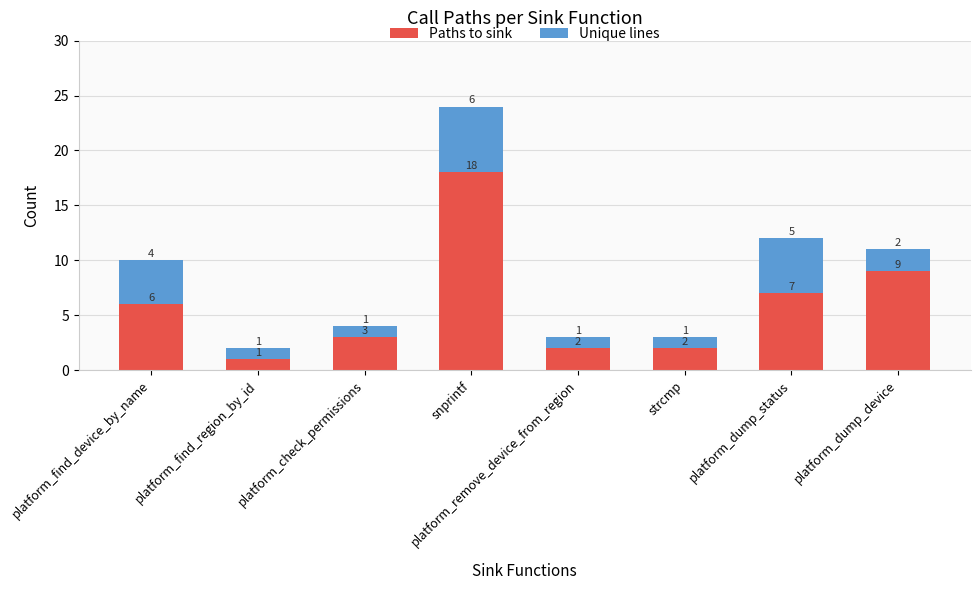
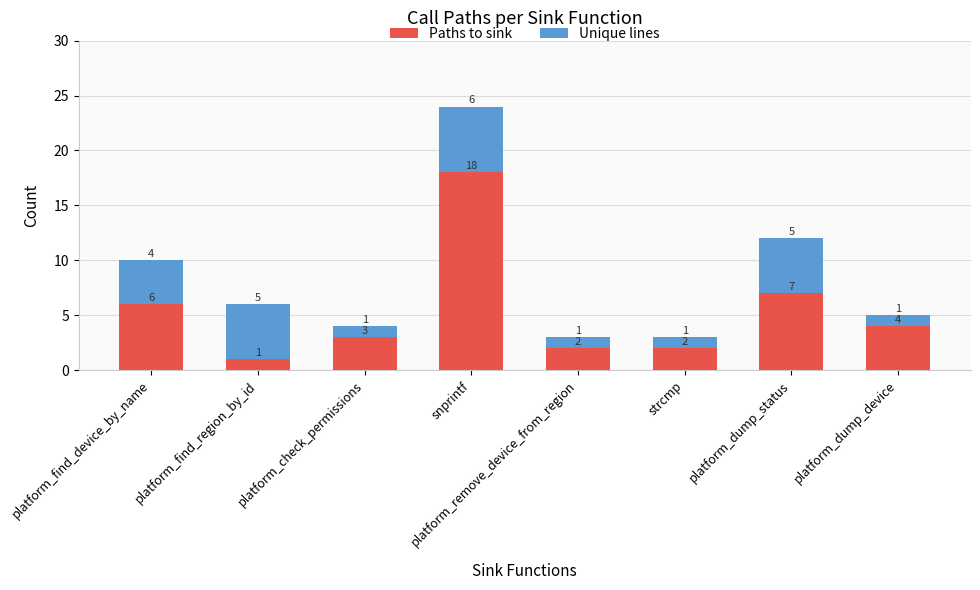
  {
    "Paths to sink": {
      "platform_find_device_by_name": 6,
      "platform_check_permissions": 3,
      "snprintf": 18,
      "platform_remove_device_from_region": 2,
      "strcmp": 2,
      "platform_dump_status": 7,
-     "platform_dump_device": 9
+     "platform_dump_device": 4
    },
    "Unique lines": {
      "platform_find_device_by_name": 4,
-     "platform_find_region_by_id": 1,
+     "platform_find_region_by_id": 5,
      "platform_check_permissions": 1,
      "snprintf": 6,
      "platform_remove_device_from_region": 1,
      "strcmp": 1,
      "platform_dump_status": 5,
-     "platform_dump_device": 2
+     "platform_dump_device": 1
    }
  }
